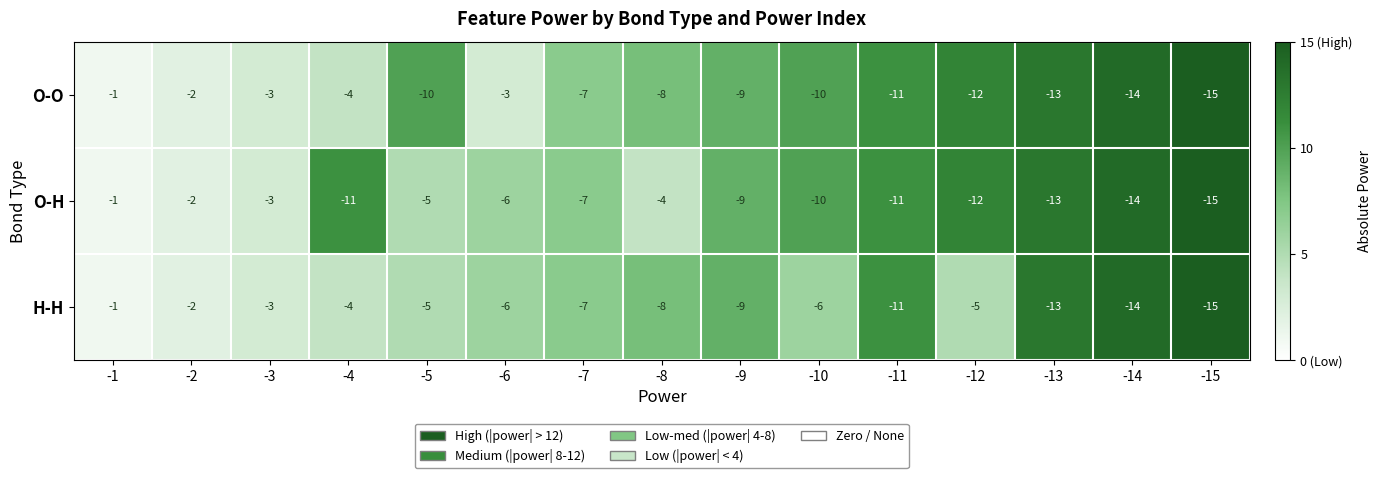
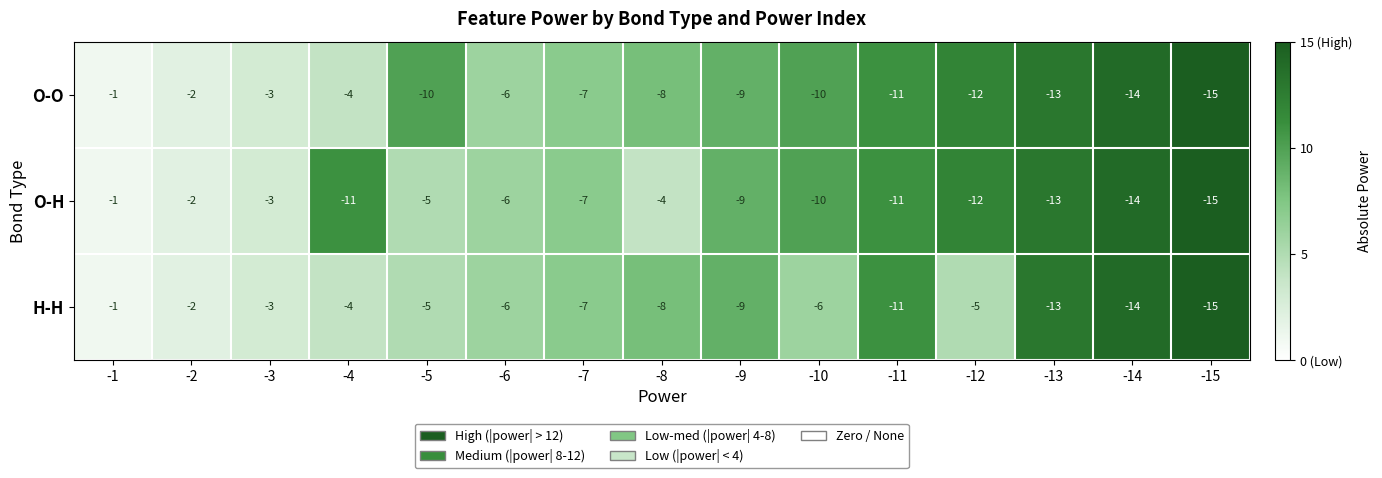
  {
    "O-O": {
      "-1": -1,
      "-2": -2,
      "-3": -3,
      "-4": -4,
      "-5": -10,
-     "-6": -3,
+     "-6": -6,
      "-7": -7,
      "-8": -8,
      "-9": -9,
      "-10": -10,
      "-11": -11,
      "-12": -12,
      "-13": -13,
      "-14": -14,
      "-15": -15
    },
    "O-H": {
      "-1": -1,
      "-2": -2,
      "-3": -3,
      "-4": -11,
      "-5": -5,
      "-6": -6,
      "-7": -7,
      "-8": -4,
      "-9": -9,
      "-10": -10,
      "-11": -11,
      "-12": -12,
      "-13": -13,
      "-14": -14,
      "-15": -15
    },
    "H-H": {
      "-1": -1,
      "-2": -2,
      "-3": -3,
      "-4": -4,
      "-5": -5,
      "-6": -6,
      "-7": -7,
      "-8": -8,
      "-9": -9,
      "-10": -6,
      "-11": -11,
      "-12": -5,
      "-13": -13,
      "-14": -14,
      "-15": -15
    }
  }
